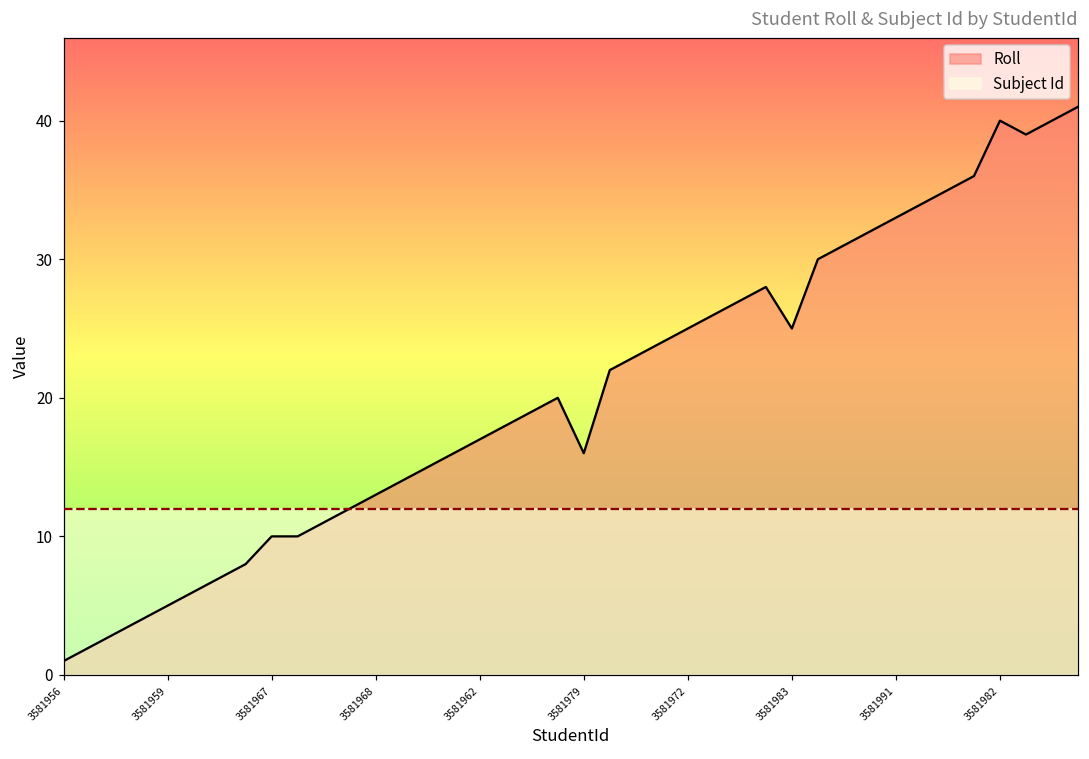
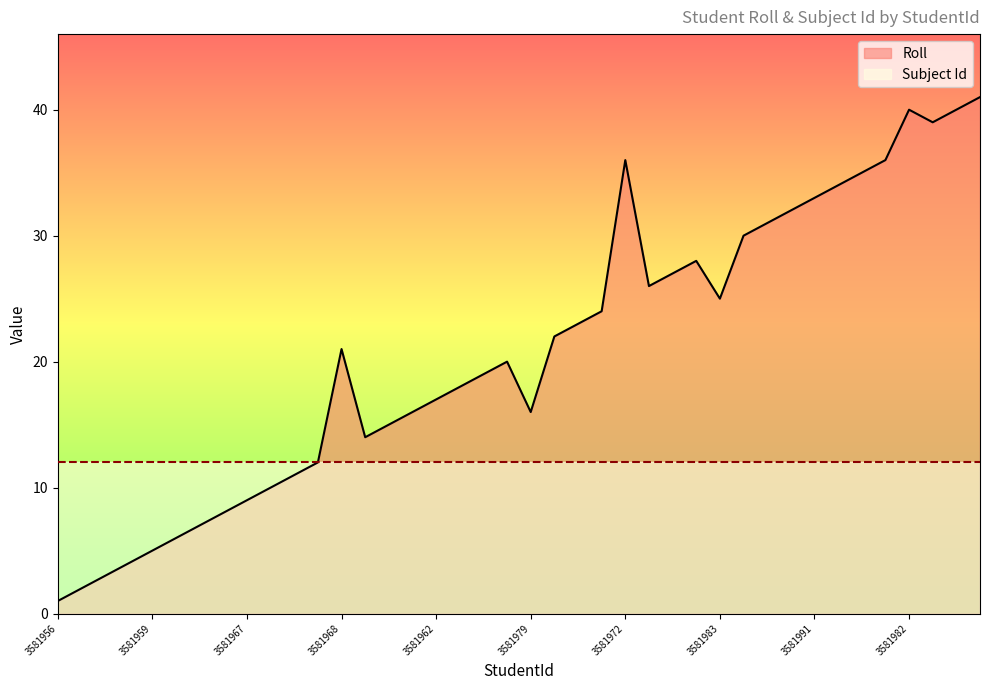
  {
    "Roll": {
      "3581956": 1,
      "3581959": 5,
-     "3581967": 10,
-     "3581968": 13,
+     "3581967": 9,
+     "3581968": 21,
      "3581962": 17,
      "3581979": 16,
-     "3581972": 25,
+     "3581972": 36,
      "3581983": 25,
      "3581991": 33,
      "3581982": 40
    },
    "Subject Id": {
      "3581956": 12,
      "3581959": 12,
      "3581967": 12,
      "3581968": 12,
      "3581962": 12,
      "3581979": 12,
      "3581972": 12,
      "3581983": 12,
      "3581991": 12,
      "3581982": 12
    }
  }
